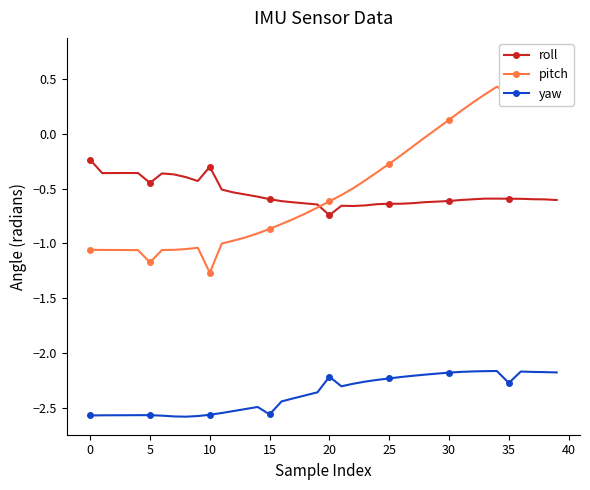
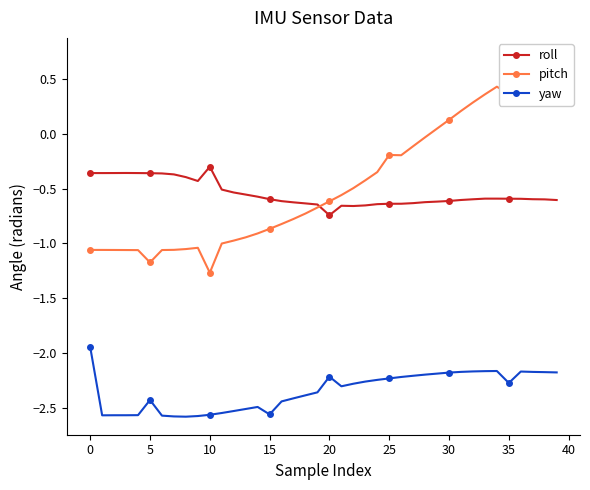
  {
    "roll": {
-     "0": -0.24,
-     "5": -0.45,
+     "0": -0.36,
+     "5": -0.36,
      "10": -0.30,
      "15": -0.60,
      "20": -0.74,
      "25": -0.64,
      "30": -0.61,
      "35": -0.59
    },
    "pitch": {
      "0": -1.06,
      "5": -1.17,
      "10": -1.27,
      "15": -0.87,
      "20": -0.62,
-     "25": -0.27,
+     "25": -0.19,
      "30": 0.13
    },
    "yaw": {
-     "0": -2.57,
-     "5": -2.57,
+     "0": -1.95,
+     "5": -2.43,
      "10": -2.57,
      "15": -2.56,
      "20": -2.22,
      "25": -2.23,
      "30": -2.18,
      "35": -2.27
    }
  }
